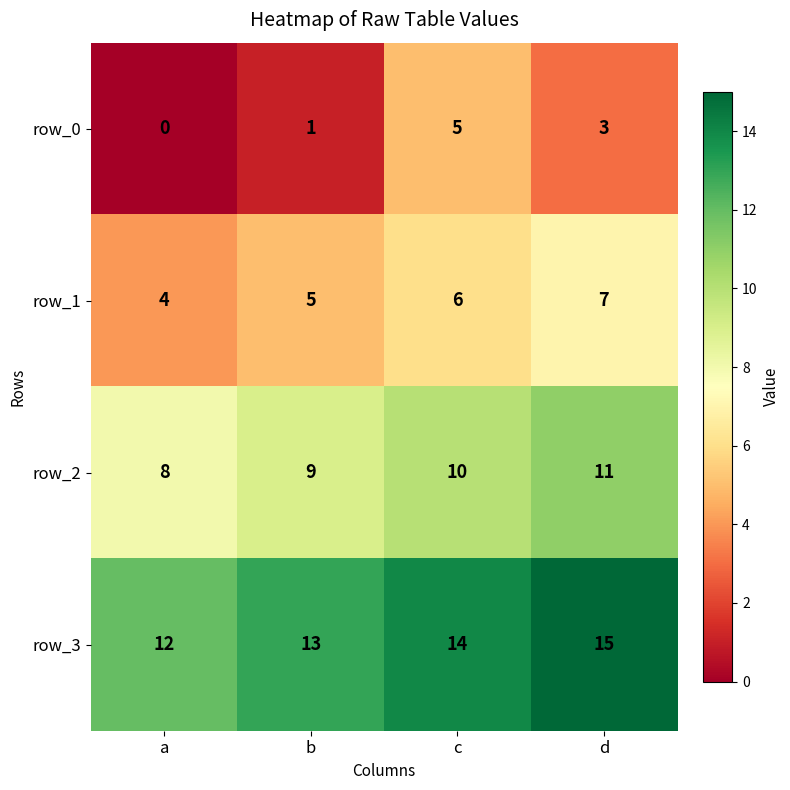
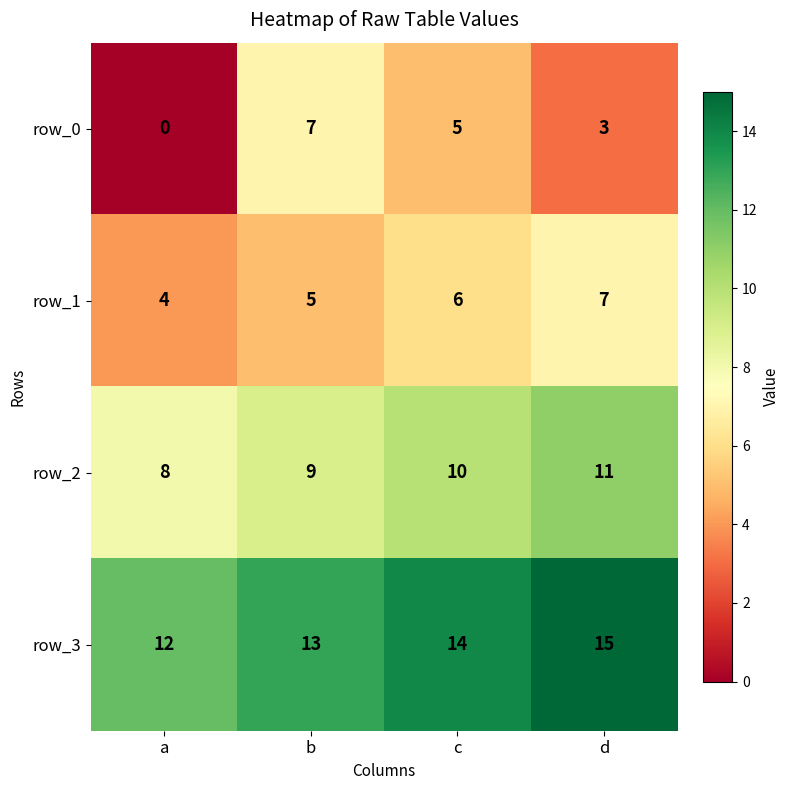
  {
    "row_0": {
      "a": 0,
-     "b": 1,
+     "b": 7,
      "c": 5,
      "d": 3
    },
    "row_1": {
      "a": 4,
      "b": 5,
      "c": 6,
      "d": 7
    },
    "row_2": {
      "a": 8,
      "b": 9,
      "c": 10,
      "d": 11
    },
    "row_3": {
      "a": 12,
      "b": 13,
      "c": 14,
      "d": 15
    }
  }
